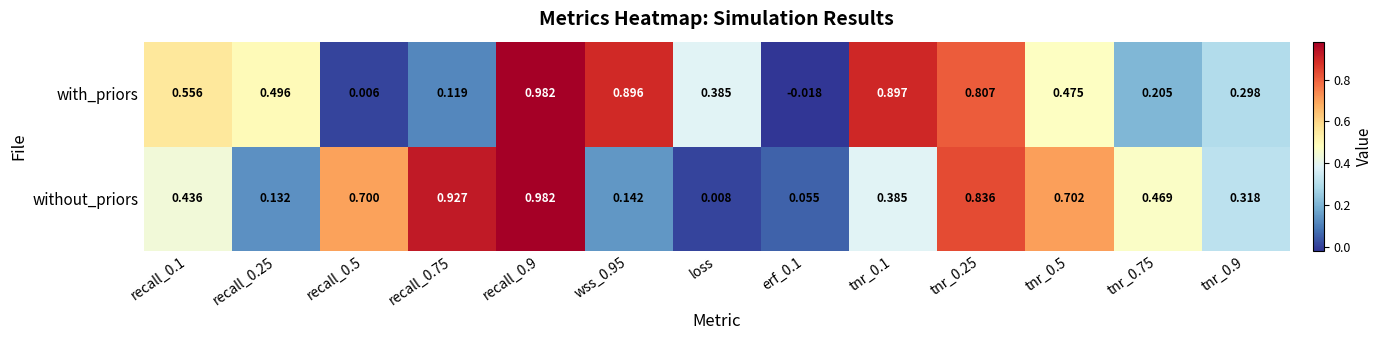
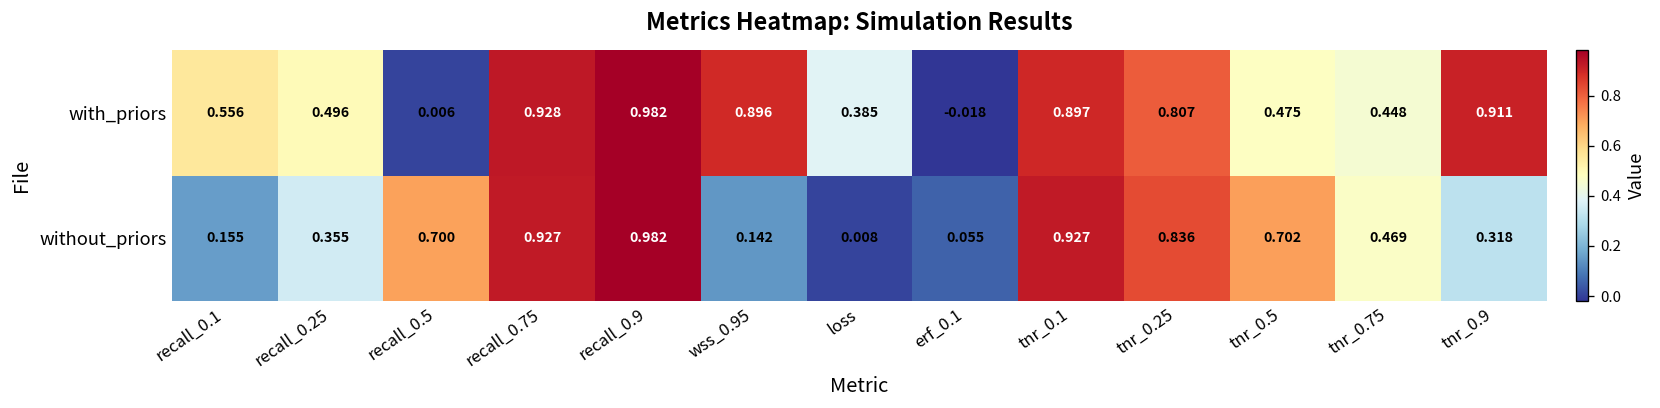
  {
    "with_priors": {
      "recall_0.1": 0.556,
      "recall_0.25": 0.496,
      "recall_0.5": 0.006,
-     "recall_0.75": 0.119,
+     "recall_0.75": 0.928,
      "recall_0.9": 0.982,
      "wss_0.95": 0.896,
      "loss": 0.385,
      "erf_0.1": -0.018,
      "tnr_0.1": 0.897,
      "tnr_0.25": 0.807,
      "tnr_0.5": 0.475,
-     "tnr_0.75": 0.205,
-     "tnr_0.9": 0.298
+     "tnr_0.75": 0.448,
+     "tnr_0.9": 0.911
    },
    "without_priors": {
-     "recall_0.1": 0.436,
-     "recall_0.25": 0.132,
+     "recall_0.1": 0.155,
+     "recall_0.25": 0.355,
      "recall_0.5": 0.700,
      "recall_0.75": 0.927,
      "recall_0.9": 0.982,
      "wss_0.95": 0.142,
      "loss": 0.008,
      "erf_0.1": 0.055,
-     "tnr_0.1": 0.385,
+     "tnr_0.1": 0.927,
      "tnr_0.25": 0.836,
      "tnr_0.5": 0.702,
      "tnr_0.75": 0.469,
      "tnr_0.9": 0.318
    }
  }
